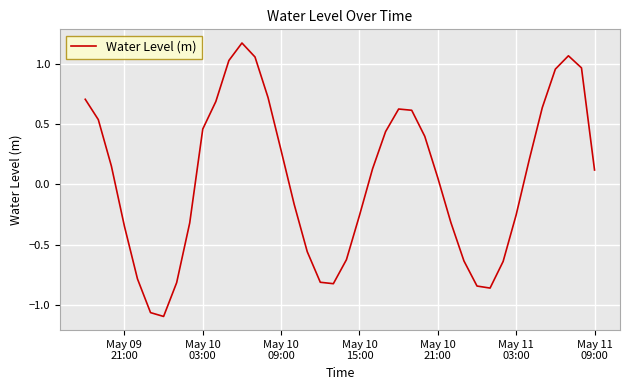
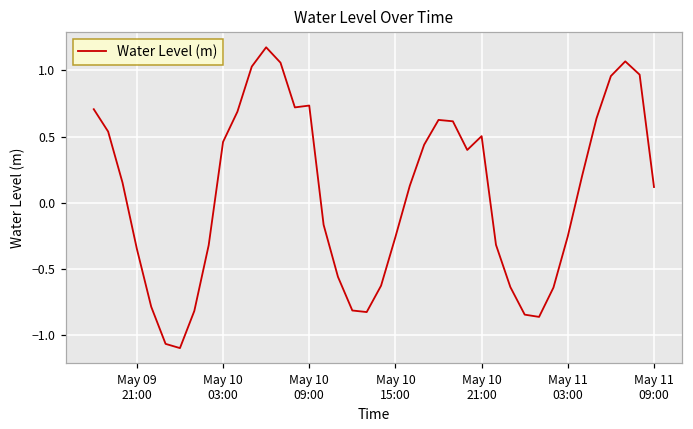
  {
    "May 09 21:00": -0.35,
    "May 10 03:00": 0.46,
-   "May 10 09:00": 0.28,
+   "May 10 09:00": 0.73,
    "May 10 15:00": -0.26,
-   "May 10 21:00": 0.05,
+   "May 10 21:00": 0.50,
    "May 11 03:00": -0.25,
    "May 11 09:00": 0.12
  }
